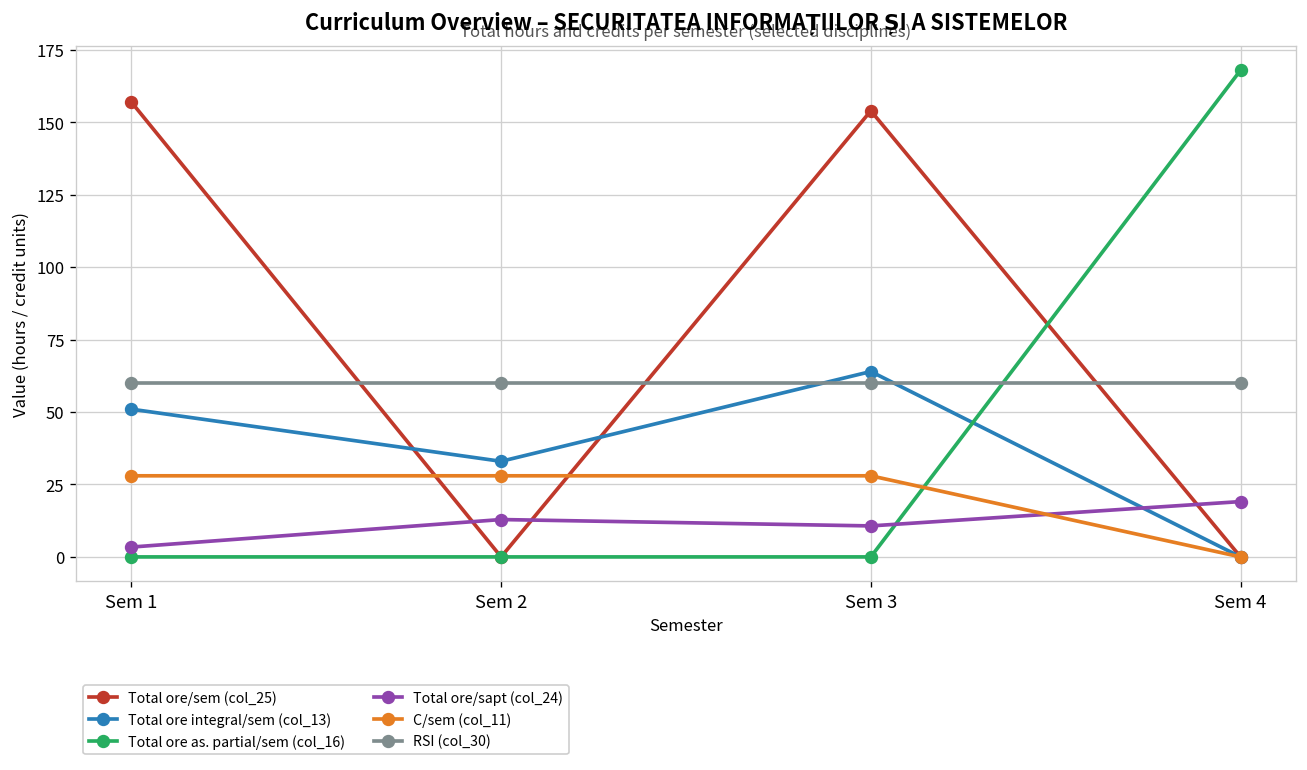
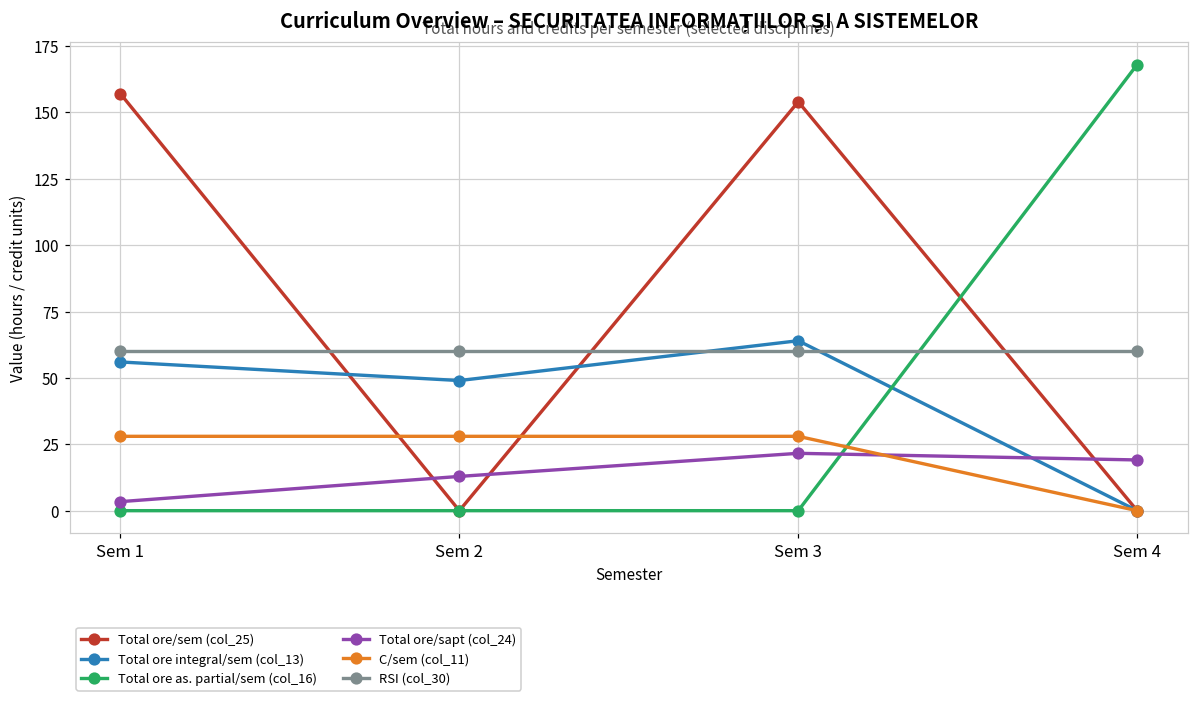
  {
    "Total ore/sem (col_25)": {
      "Sem 1": 157,
      "Sem 3": 154
    },
    "Total ore integral/sem (col_13)": {
-     "Sem 1": 51,
-     "Sem 2": 33,
+     "Sem 1": 56,
+     "Sem 2": 49,
      "Sem 3": 64
    },
    "Total ore as. partial/sem (col_16)": {
      "Sem 1": 0,
      "Sem 3": 0,
      "Sem 4": 168
    },
    "Total ore/sapt (col_24)": {
      "Sem 1": 3,
      "Sem 2": 13,
-     "Sem 3": 11,
+     "Sem 3": 22,
      "Sem 4": 19
    },
    "C/sem (col_11)": {
      "Sem 1": 28,
      "Sem 2": 28,
      "Sem 3": 28
    },
    "RSI (col_30)": {
      "Sem 1": 60,
      "Sem 2": 60,
      "Sem 3": 60,
      "Sem 4": 60
    }
  }
